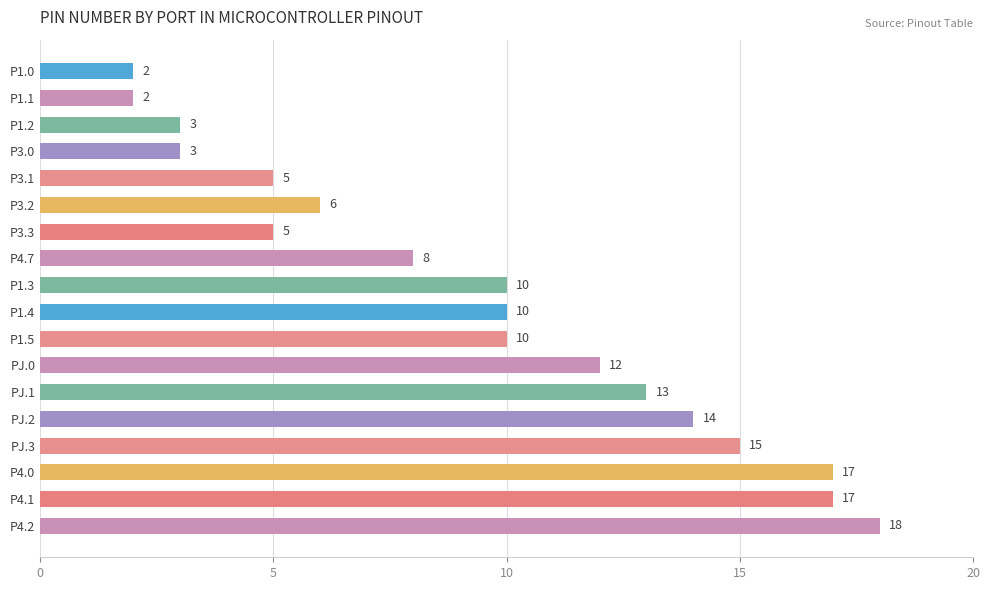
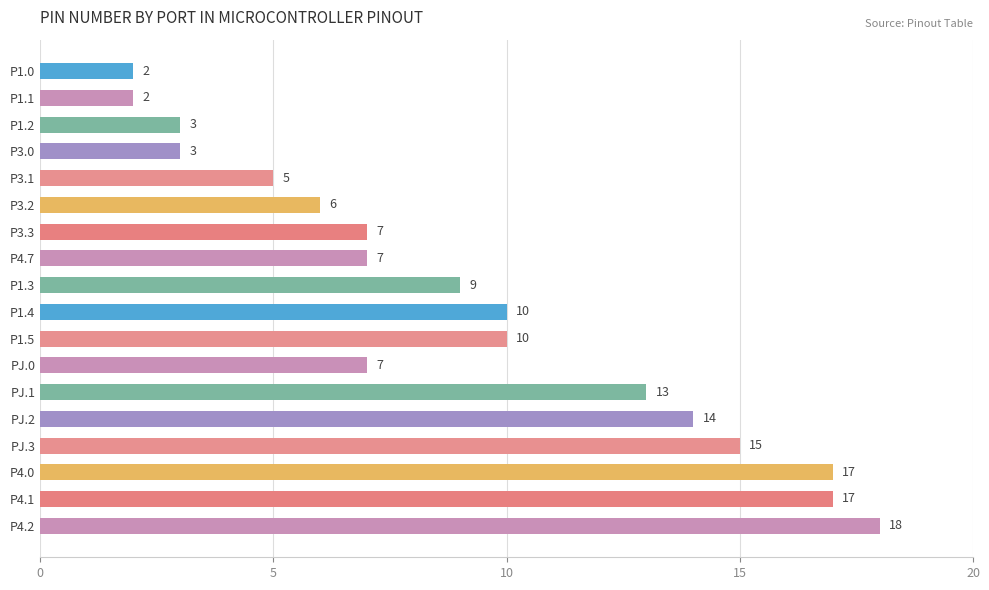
  {
    "P1.0": 2,
    "P1.1": 2,
    "P1.2": 3,
    "P3.0": 3,
    "P3.1": 5,
    "P3.2": 6,
-   "P3.3": 5,
-   "P4.7": 8,
-   "P1.3": 10,
+   "P3.3": 7,
+   "P4.7": 7,
+   "P1.3": 9,
    "P1.4": 10,
    "P1.5": 10,
-   "PJ.0": 12,
+   "PJ.0": 7,
    "PJ.1": 13,
    "PJ.2": 14,
    "PJ.3": 15,
    "P4.0": 17,
    "P4.1": 17,
    "P4.2": 18
  }
